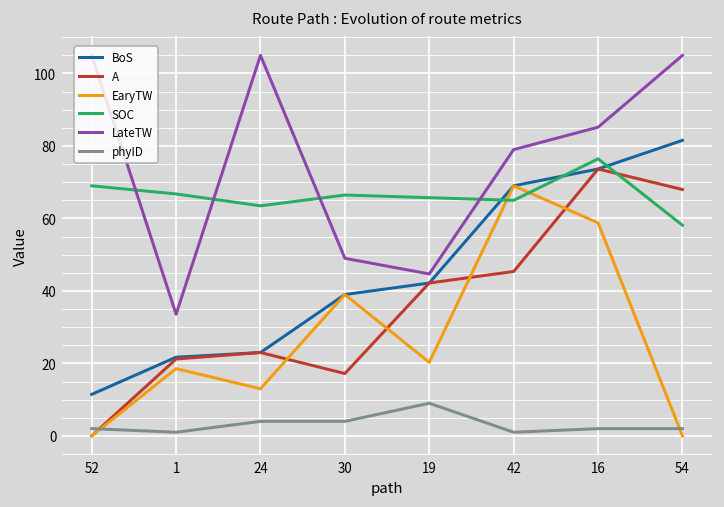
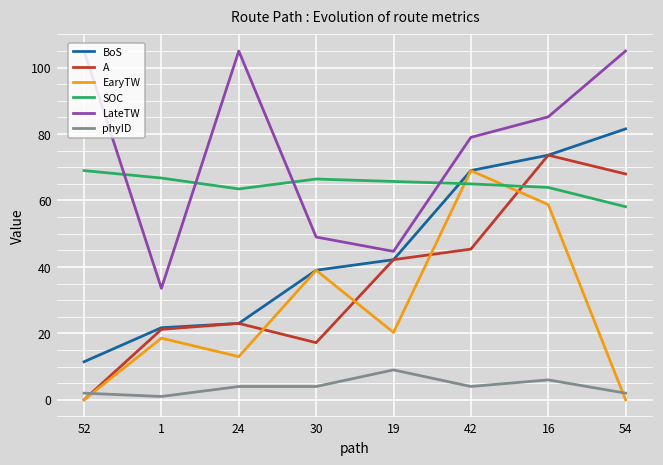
  {
    "BoS": {
      "52": 11,
      "54": 82
    },
    "A": {
      "30": 17,
      "42": 45,
      "54": 68
    },
    "EaryTW": {
      "1": 19,
      "24": 13,
      "19": 20,
      "16": 59,
      "54": 0
    },
    "SOC": {
      "52": 69,
      "1": 67,
      "24": 63,
      "30": 66,
      "19": 66,
      "42": 65,
-     "16": 76,
+     "16": 64,
      "54": 58
    },
    "LateTW": {
      "1": 34,
      "24": 105,
      "30": 49,
      "19": 45,
      "42": 79,
      "16": 85,
      "54": 105
    },
    "phyID": {
      "52": 2,
      "1": 1,
      "24": 4,
      "30": 4,
      "19": 9,
-     "42": 1,
-     "16": 2,
+     "42": 4,
+     "16": 6,
      "54": 2
    }
  }
